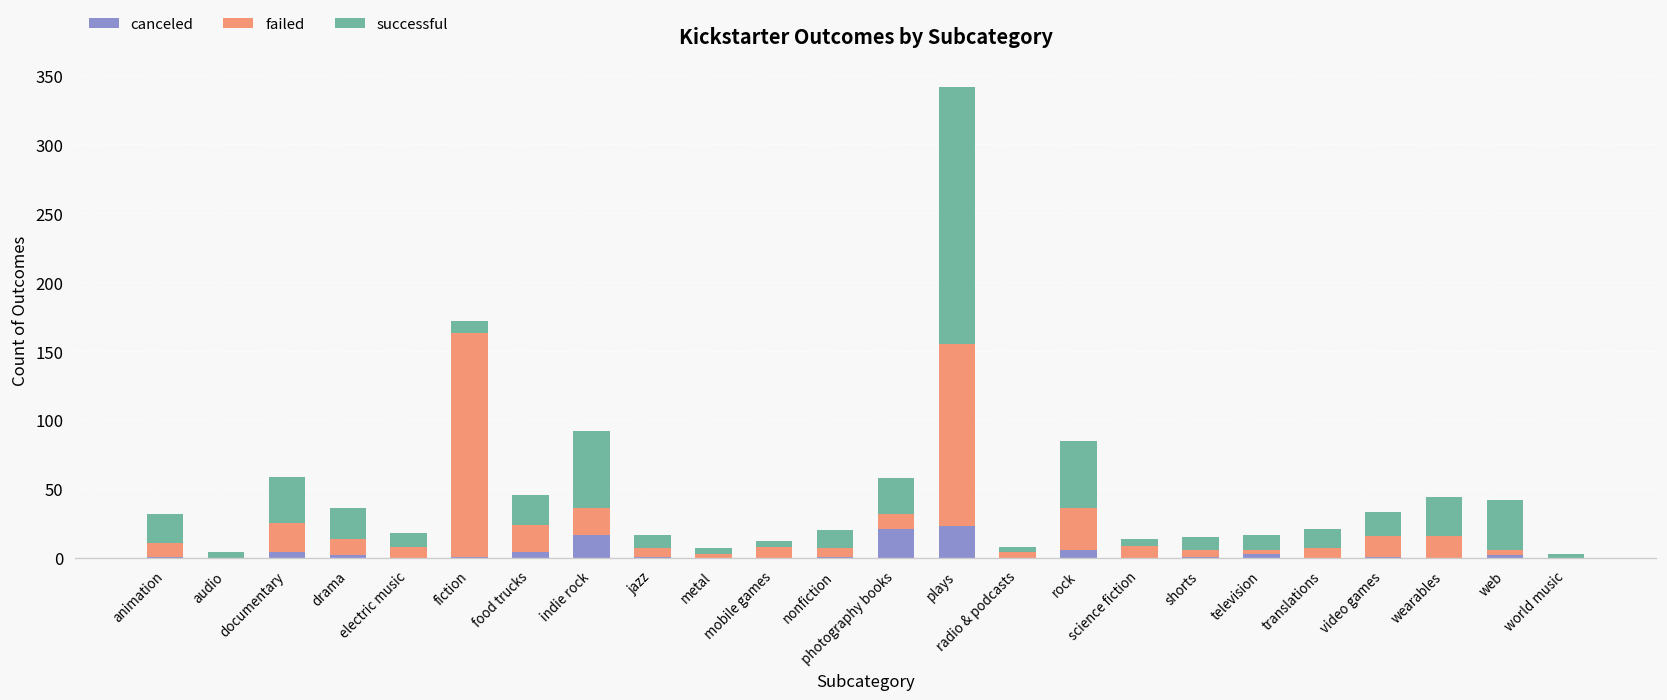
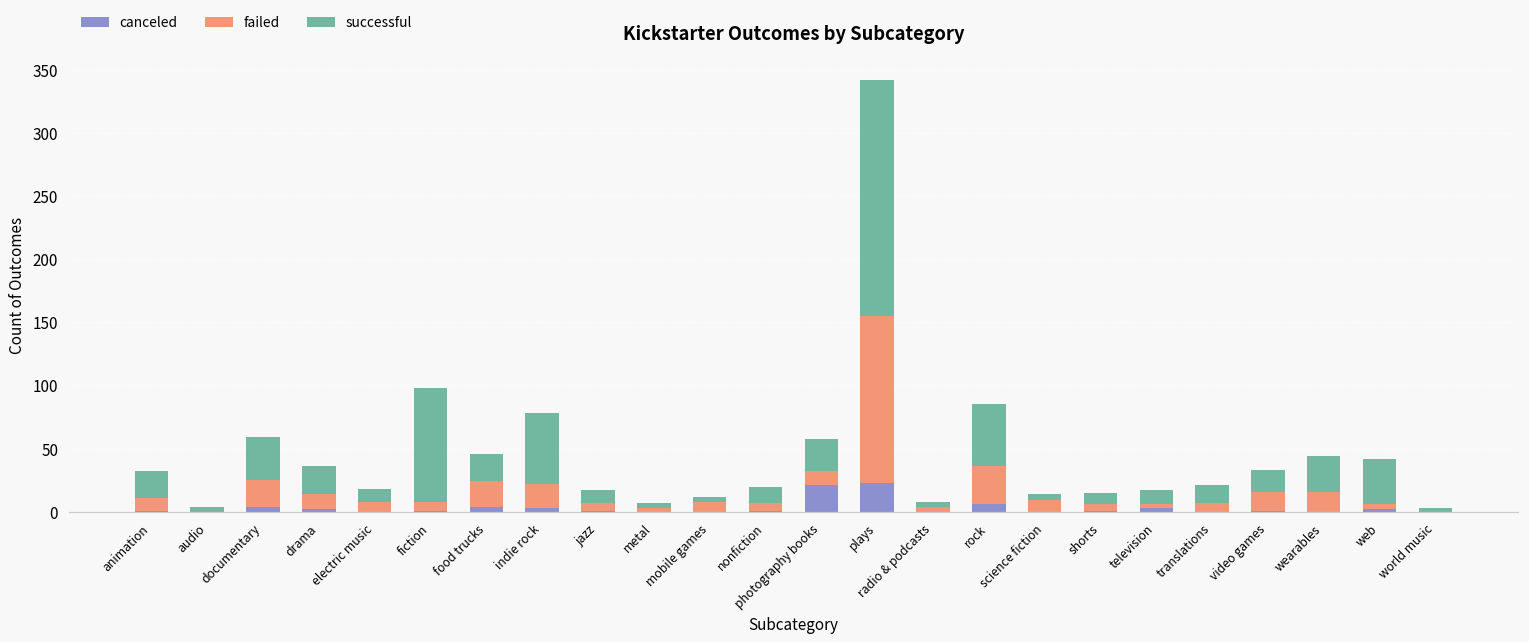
  {
    "canceled": {
      "audio": 0,
      "documentary": 4,
      "electric music": 0,
      "food trucks": 4,
-     "indie rock": 17,
+     "indie rock": 3,
      "metal": 0,
      "mobile games": 0,
      "photography books": 21,
      "plays": 23,
      "radio & podcasts": 0,
      "rock": 6,
      "science fiction": 0,
      "television": 3,
      "translations": 0,
      "wearables": 0,
      "world music": 0
    },
    "failed": {
      "animation": 10,
      "audio": 0,
      "documentary": 21,
      "drama": 12,
      "electric music": 8,
-     "fiction": 162,
+     "fiction": 7,
      "food trucks": 20,
      "indie rock": 19,
      "jazz": 6,
      "metal": 3,
      "mobile games": 8,
      "nonfiction": 6,
      "photography books": 11,
      "plays": 132,
      "radio & podcasts": 4,
      "rock": 30,
      "science fiction": 9,
      "shorts": 5,
      "television": 3,
      "translations": 7,
      "video games": 15,
      "wearables": 16,
      "web": 4,
      "world music": 0
    },
    "successful": {
      "animation": 21,
      "audio": 4,
      "documentary": 34,
      "drama": 22,
      "electric music": 10,
-     "fiction": 9,
+     "fiction": 90,
      "food trucks": 22,
      "indie rock": 56,
      "jazz": 10,
      "metal": 4,
      "mobile games": 4,
      "nonfiction": 13,
      "photography books": 26,
      "plays": 187,
      "radio & podcasts": 4,
      "rock": 49,
      "science fiction": 5,
      "shorts": 9,
      "television": 11,
      "translations": 14,
      "video games": 17,
      "wearables": 28,
      "web": 36,
      "world music": 3
    }
  }
